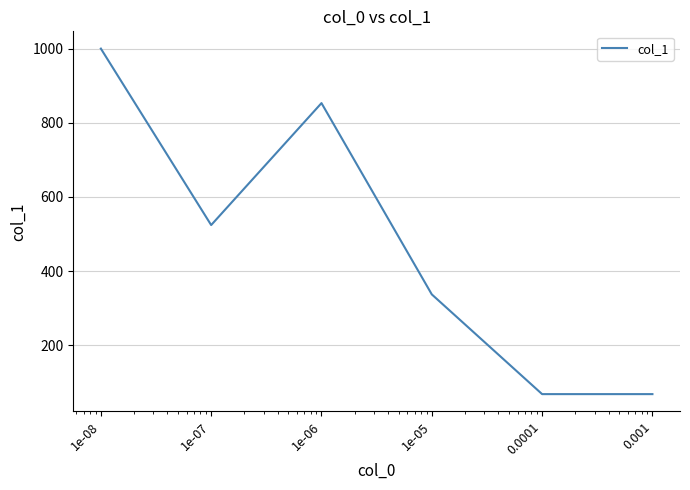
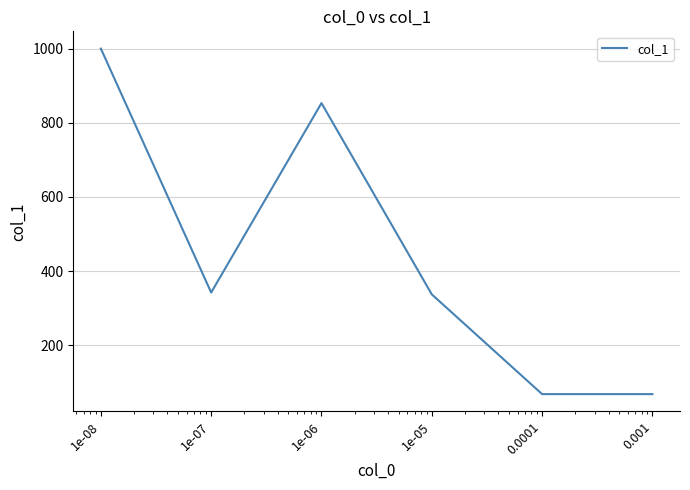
  {
    "1e-08": 1000,
-   "1e-07": 520,
+   "1e-07": 340,
    "1e-06": 850,
    "1e-05": 340,
    "0.0001": 70,
    "0.001": 70
  }
